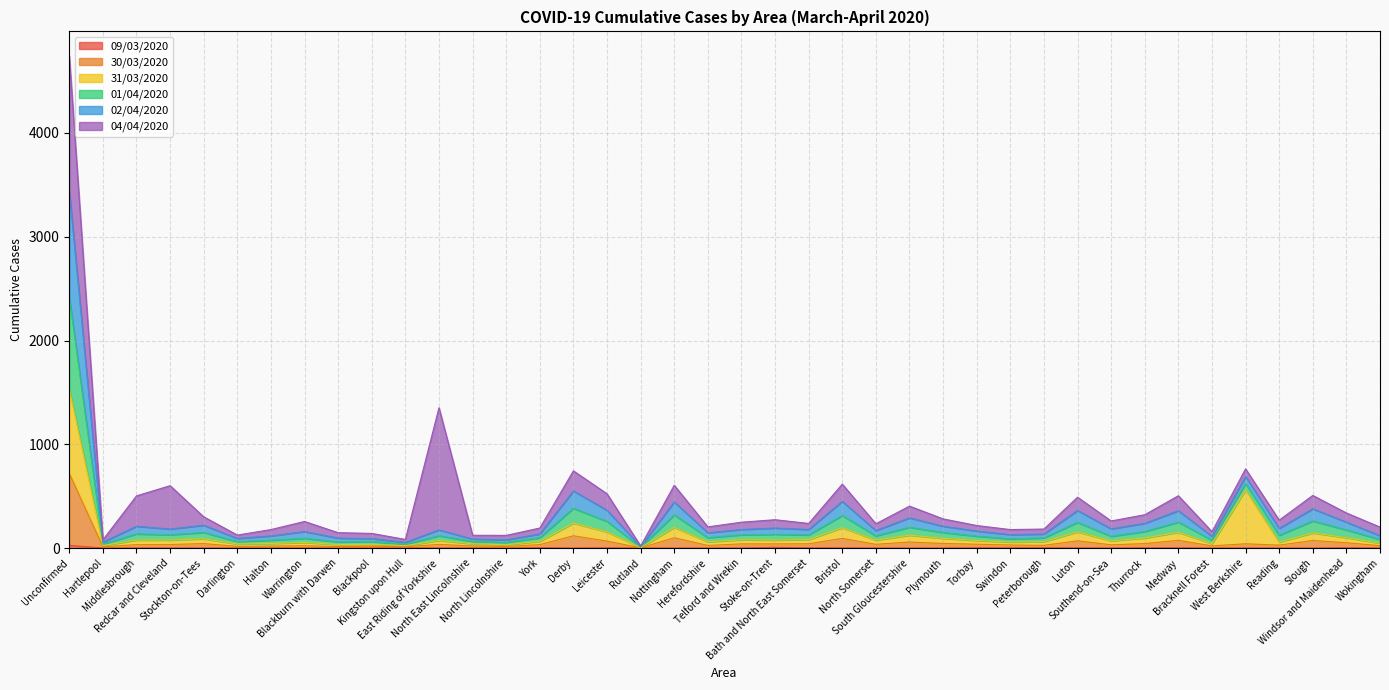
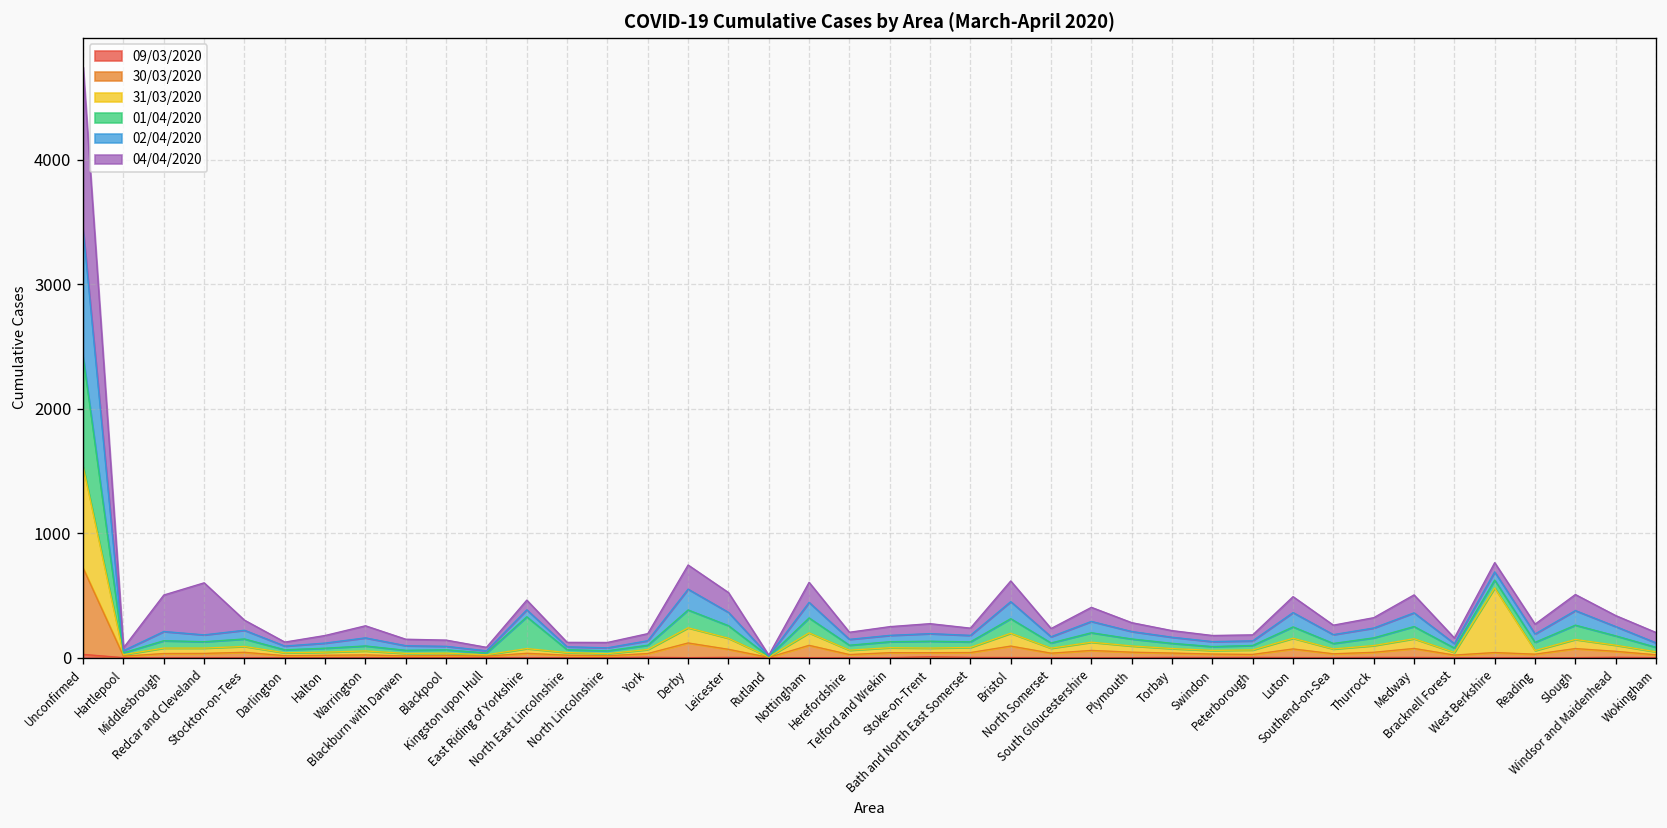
  {
    "31/03/2020": {
      "Unconfirmed": 810,
      "Middlesbrough": 40,
      "Redcar and Cleveland": 40,
      "Stockton-on-Tees": 50,
      "Halton": 30,
      "Warrington": 30,
      "East Riding of Yorkshire": 40,
      "York": 30,
      "Derby": 120,
      "Leicester": 90,
      "Nottingham": 100,
      "Herefordshire": 40,
      "Telford and Wrekin": 40,
      "Stoke-on-Trent": 40,
      "Bath and North East Somerset": 40,
      "Bristol": 100,
      "North Somerset": 40,
      "South Gloucestershire": 70,
      "Plymouth": 50,
      "Torbay": 40,
      "Swindon": 30,
      "Peterborough": 40,
      "Luton": 90,
      "Southend-on-Sea": 40,
      "Thurrock": 50,
      "Medway": 80,
      "West Berkshire": 520,
      "Reading": 30,
      "Slough": 70,
      "Windsor and Maidenhead": 50
    },
    "01/04/2020": {
      "Unconfirmed": 880,
      "Middlesbrough": 60,
      "Redcar and Cleveland": 50,
      "Stockton-on-Tees": 60,
      "Halton": 30,
      "Warrington": 40,
      "Blackburn with Darwen": 30,
      "Blackpool": 30,
-     "East Riding of Yorkshire": 50,
+     "East Riding of Yorkshire": 260,
      "York": 40,
      "Derby": 140,
      "Leicester": 100,
      "Nottingham": 120,
      "Herefordshire": 40,
      "Telford and Wrekin": 50,
      "Stoke-on-Trent": 60,
      "Bath and North East Somerset": 50,
      "Bristol": 120,
      "North Somerset": 40,
      "South Gloucestershire": 80,
      "Plymouth": 60,
      "Torbay": 40,
      "Swindon": 30,
      "Peterborough": 40,
      "Luton": 90,
      "Southend-on-Sea": 40,
      "Thurrock": 60,
      "Medway": 100,
      "Bracknell Forest": 40,
      "West Berkshire": 60,
      "Reading": 70,
      "Slough": 120,
      "Windsor and Maidenhead": 80,
      "Wokingham": 40
    },
    "02/04/2020": {
      "Unconfirmed": 1020,
      "Middlesbrough": 70,
      "Redcar and Cleveland": 60,
      "Stockton-on-Tees": 70,
      "Darlington": 30,
      "Halton": 40,
      "Warrington": 70,
      "Blackburn with Darwen": 40,
      "Blackpool": 30,
      "East Riding of Yorkshire": 60,
      "York": 40,
      "Derby": 170,
      "Leicester": 110,
      "Nottingham": 130,
      "Herefordshire": 50,
      "Telford and Wrekin": 50,
      "Stoke-on-Trent": 60,
      "Bath and North East Somerset": 50,
      "Bristol": 140,
      "North Somerset": 50,
      "South Gloucestershire": 90,
      "Plymouth": 60,
      "Torbay": 50,
      "Swindon": 40,
      "Peterborough": 40,
      "Luton": 120,
      "Southend-on-Sea": 70,
      "Thurrock": 80,
      "Medway": 110,
      "Bracknell Forest": 40,
      "West Berkshire": 70,
      "Reading": 70,
      "Slough": 120,
      "Windsor and Maidenhead": 80,
      "Wokingham": 40
    },
    "04/04/2020": {
      "Unconfirmed": 1310,
      "Middlesbrough": 290,
      "Redcar and Cleveland": 420,
      "Stockton-on-Tees": 80,
      "Darlington": 30,
      "Halton": 60,
      "Warrington": 100,
      "Blackburn with Darwen": 50,
      "Blackpool": 50,
      "Kingston upon Hull": 30,
-     "East Riding of Yorkshire": 1180,
+     "East Riding of Yorkshire": 80,
      "North East Lincolnshire": 40,
      "North Lincolnshire": 40,
      "York": 60,
      "Derby": 190,
      "Leicester": 160,
      "Nottingham": 160,
      "Herefordshire": 60,
      "Telford and Wrekin": 70,
      "Stoke-on-Trent": 80,
      "Bath and North East Somerset": 60,
      "Bristol": 170,
      "North Somerset": 70,
      "South Gloucestershire": 110,
      "Plymouth": 70,
      "Torbay": 50,
      "Swindon": 50,
      "Peterborough": 50,
      "Luton": 130,
      "Southend-on-Sea": 80,
      "Thurrock": 80,
      "Medway": 140,
      "Bracknell Forest": 50,
      "West Berkshire": 70,
      "Reading": 80,
      "Slough": 130,
      "Windsor and Maidenhead": 90,
      "Wokingham": 80
    }
  }
